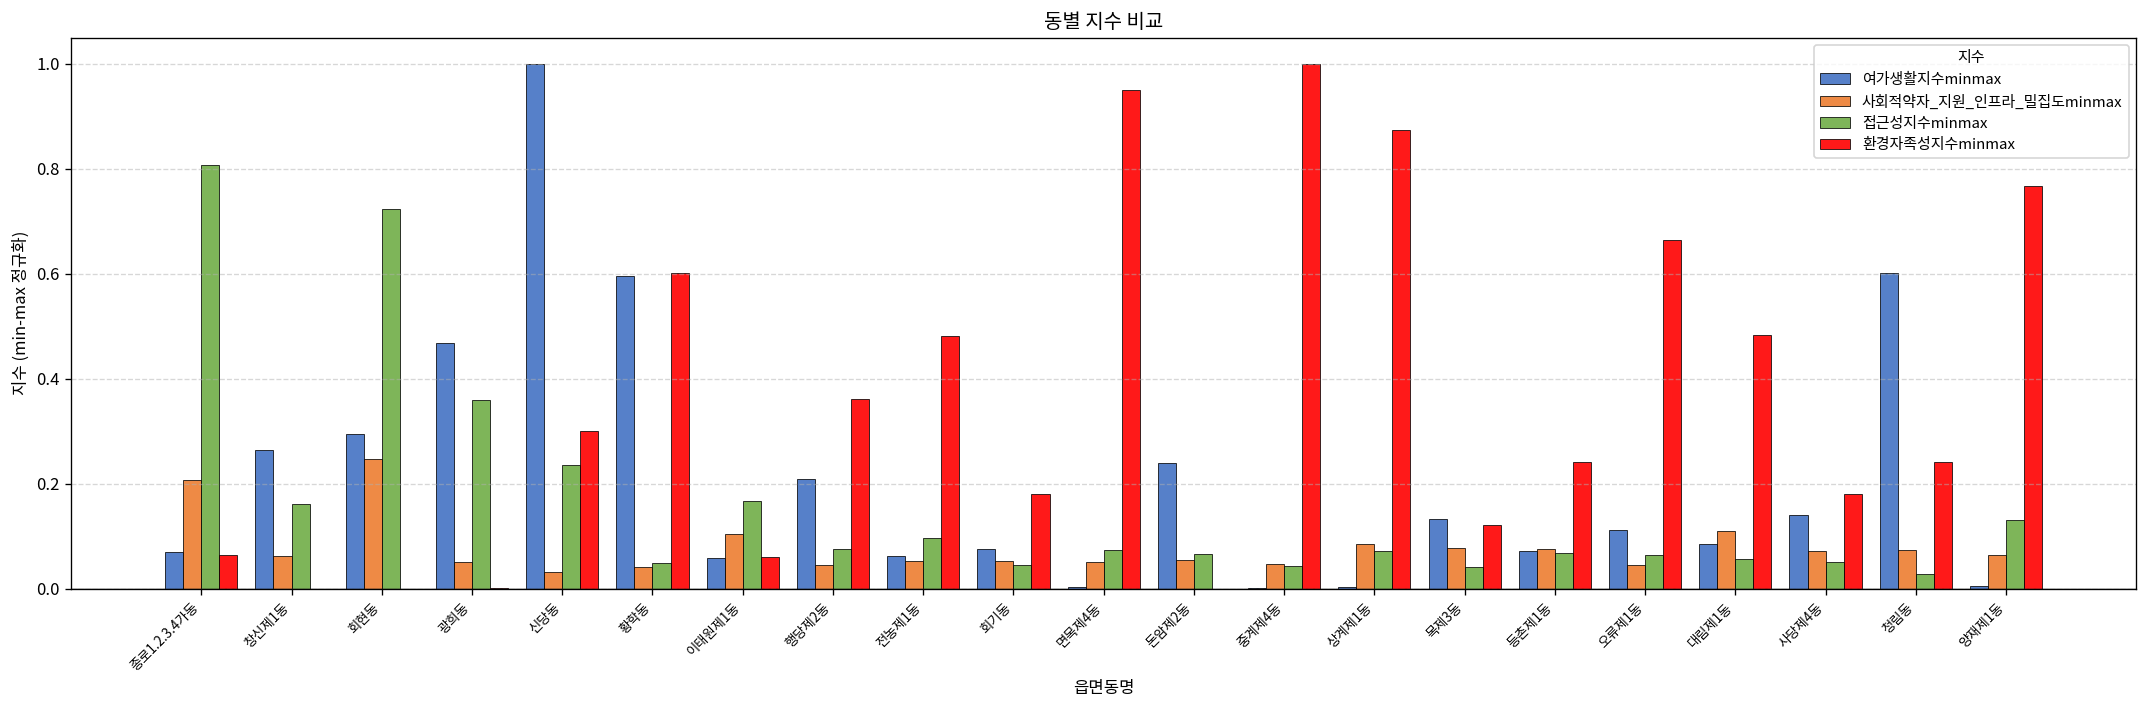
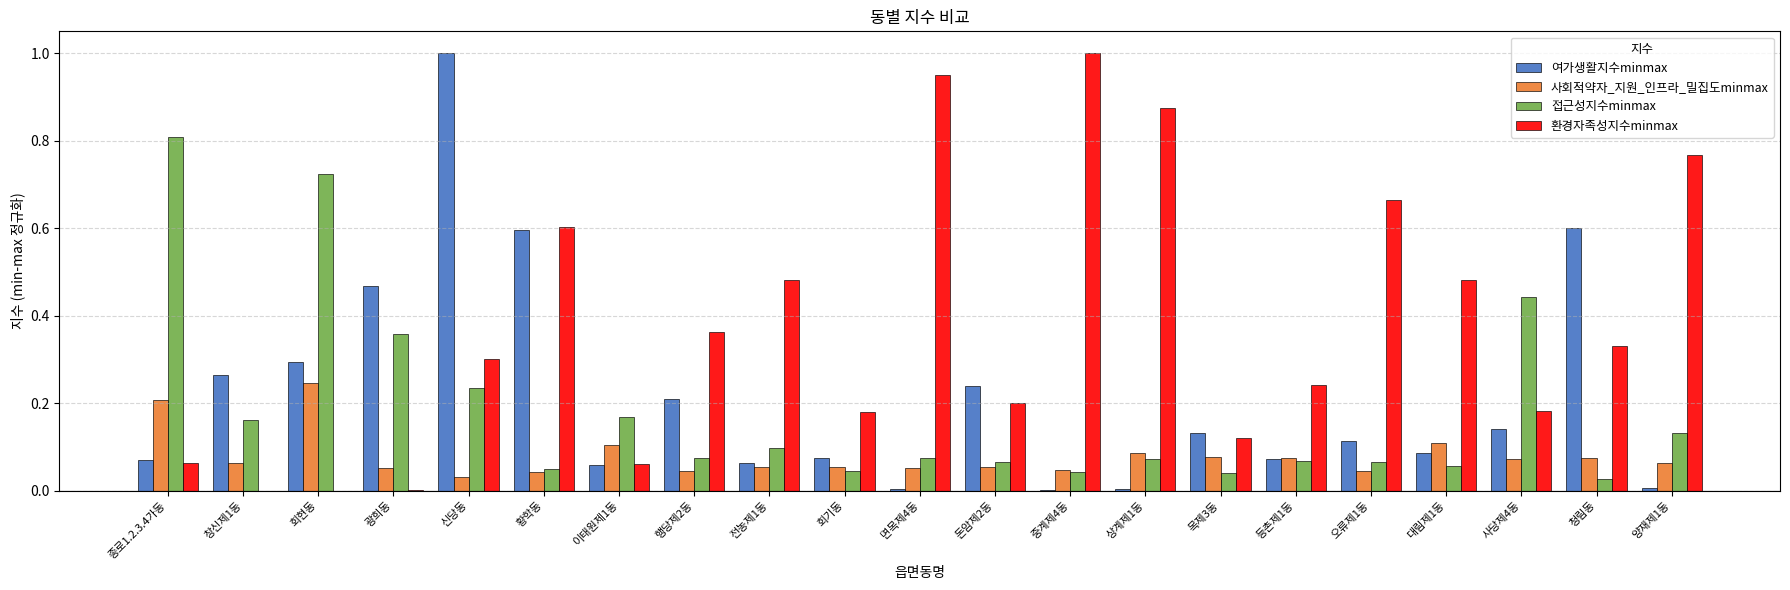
  {
    "여가생활지수minmax": {
      "종로1.2.3.4가동": 0.07,
      "창신제1동": 0.26,
      "회현동": 0.29,
      "광희동": 0.47,
      "신당동": 1.00,
      "황학동": 0.60,
      "이태원제1동": 0.06,
      "행당제2동": 0.21,
      "전농제1동": 0.06,
      "회기동": 0.07,
      "돈암제2동": 0.24,
      "목제3동": 0.13,
      "등촌제1동": 0.07,
      "오류제1동": 0.11,
      "대림제1동": 0.08,
      "사당제4동": 0.14,
      "청림동": 0.60,
      "양재제1동": 0.01
    },
    "사회적약자_지원_인프라_밀집도minmax": {
      "종로1.2.3.4가동": 0.21,
      "창신제1동": 0.06,
      "회현동": 0.25,
      "광희동": 0.05,
      "신당동": 0.03,
      "황학동": 0.04,
      "이태원제1동": 0.10,
      "행당제2동": 0.05,
      "전농제1동": 0.05,
      "회기동": 0.05,
      "면목제4동": 0.05,
      "돈암제2동": 0.05,
      "중계제4동": 0.05,
      "상계제1동": 0.09,
      "목제3동": 0.08,
      "등촌제1동": 0.07,
      "오류제1동": 0.05,
      "대림제1동": 0.11,
      "사당제4동": 0.07,
      "청림동": 0.07,
      "양재제1동": 0.06
    },
    "접근성지수minmax": {
      "종로1.2.3.4가동": 0.81,
      "창신제1동": 0.16,
      "회현동": 0.72,
      "광희동": 0.36,
      "신당동": 0.24,
      "황학동": 0.05,
      "이태원제1동": 0.17,
      "행당제2동": 0.08,
      "전농제1동": 0.10,
      "회기동": 0.04,
      "면목제4동": 0.07,
      "돈암제2동": 0.07,
      "중계제4동": 0.04,
      "상계제1동": 0.07,
      "목제3동": 0.04,
      "등촌제1동": 0.07,
      "오류제1동": 0.07,
      "대림제1동": 0.06,
-     "사당제4동": 0.05,
+     "사당제4동": 0.44,
      "청림동": 0.03,
      "양재제1동": 0.13
    },
    "환경자족성지수minmax": {
      "종로1.2.3.4가동": 0.06,
      "창신제1동": 0.00,
      "회현동": 0.00,
      "신당동": 0.30,
      "황학동": 0.60,
      "이태원제1동": 0.06,
      "행당제2동": 0.36,
      "전농제1동": 0.48,
      "회기동": 0.18,
      "면목제4동": 0.95,
-     "돈암제2동": 0.0,
+     "돈암제2동": 0.2,
      "중계제4동": 1.00,
      "상계제1동": 0.87,
      "목제3동": 0.12,
      "등촌제1동": 0.24,
      "오류제1동": 0.66,
      "대림제1동": 0.48,
      "사당제4동": 0.18,
-     "청림동": 0.24,
+     "청림동": 0.33,
      "양재제1동": 0.77
    }
  }
